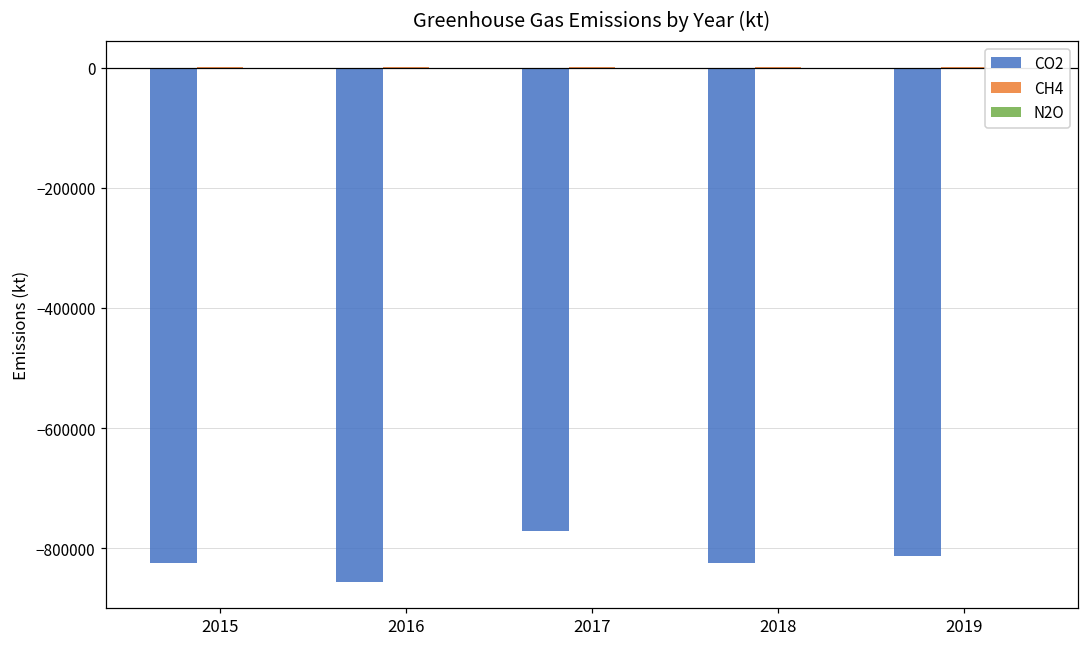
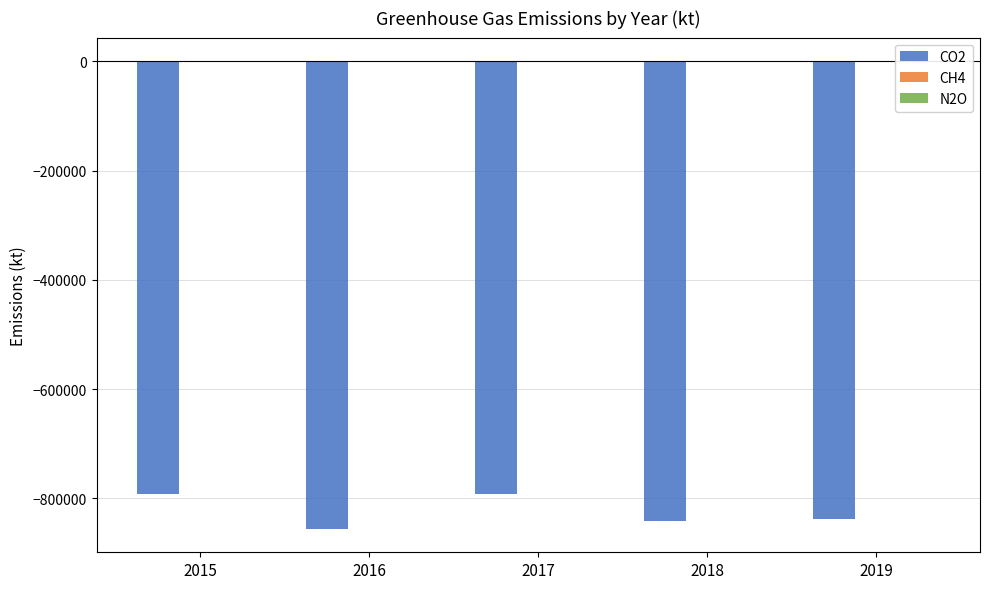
  {
    "CO2": {
-     "2015": -820000,
+     "2015": -790000,
      "2016": -860000,
-     "2017": -770000,
-     "2018": -820000,
-     "2019": -810000
+     "2017": -790000,
+     "2018": -840000,
+     "2019": -840000
    }
  }
